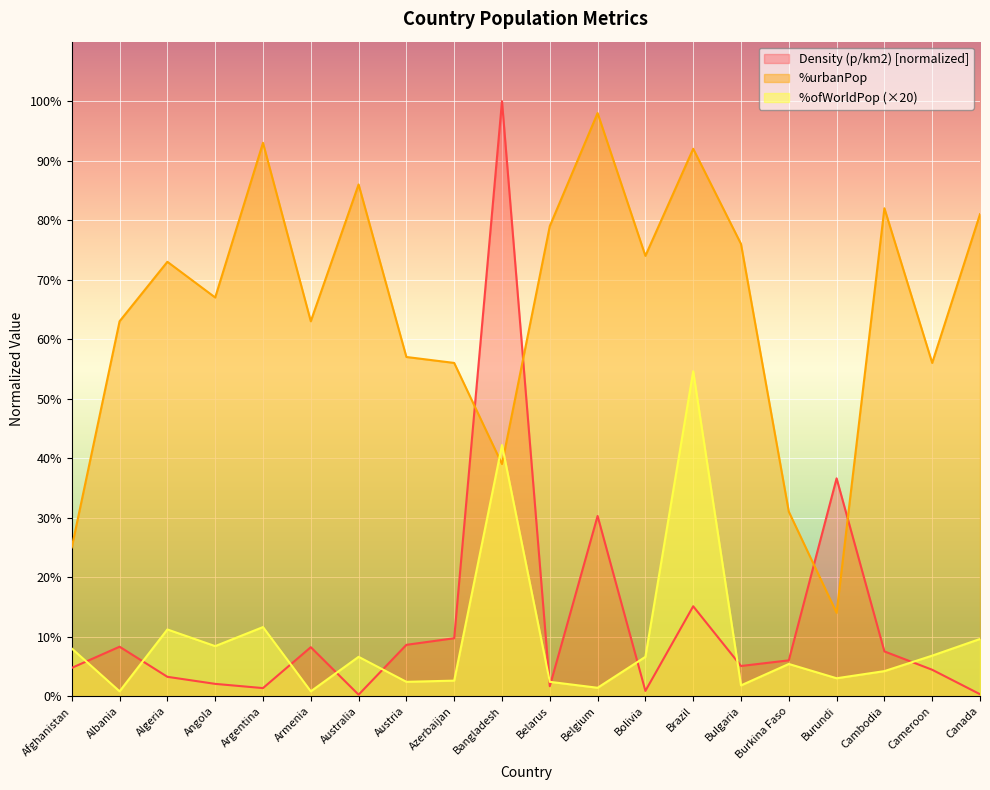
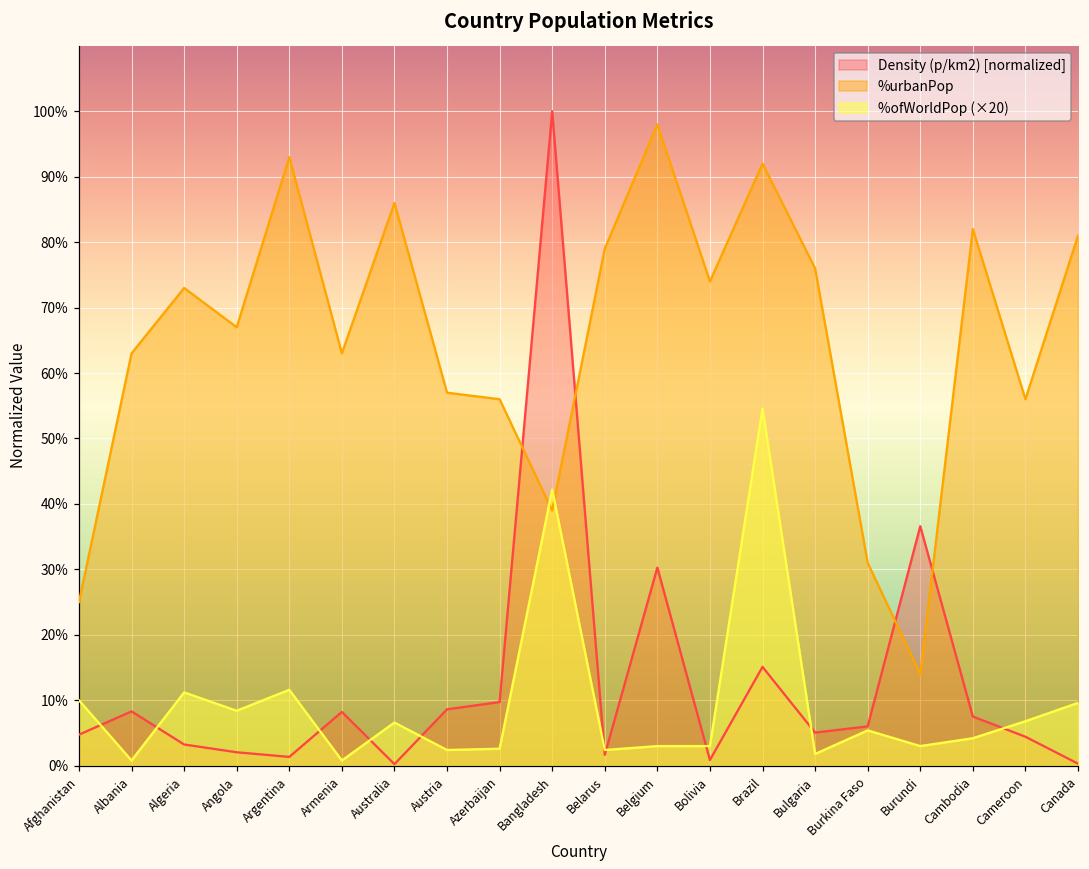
  {
    "Density (p/km2) [normalized]": {
      "Afghanistan": "5%",
      "Albania": "8%",
      "Algeria": "3%",
      "Angola": "2%",
      "Argentina": "1%",
      "Armenia": "8%",
      "Australia": "0%",
      "Austria": "9%",
      "Azerbaijan": "10%",
      "Bangladesh": "100%",
      "Belarus": "2%",
      "Belgium": "30%",
      "Bolivia": "1%",
      "Brazil": "15%",
      "Bulgaria": "5%",
      "Burkina Faso": "6%",
      "Burundi": "37%",
      "Cambodia": "8%",
      "Cameroon": "4%",
      "Canada": "0%"
    },
    "%urbanPop": {
      "Afghanistan": "25%",
      "Albania": "63%",
      "Algeria": "73%",
      "Angola": "67%",
      "Argentina": "93%",
      "Armenia": "63%",
      "Australia": "86%",
      "Austria": "57%",
      "Azerbaijan": "56%",
      "Bangladesh": "39%",
      "Belarus": "79%",
      "Belgium": "98%",
      "Bolivia": "74%",
      "Brazil": "92%",
      "Bulgaria": "76%",
      "Burkina Faso": "31%",
      "Burundi": "14%",
      "Cambodia": "82%",
      "Cameroon": "56%",
      "Canada": "81%"
    },
    "%ofWorldPop (×20)": {
-     "Afghanistan": "8%",
+     "Afghanistan": "10%",
      "Albania": "1%",
      "Algeria": "11%",
      "Angola": "8%",
      "Argentina": "12%",
      "Armenia": "1%",
      "Australia": "7%",
      "Austria": "2%",
      "Azerbaijan": "3%",
      "Bangladesh": "42%",
      "Belarus": "2%",
-     "Belgium": "1%",
-     "Bolivia": "7%",
+     "Belgium": "3%",
+     "Bolivia": "3%",
      "Brazil": "55%",
      "Bulgaria": "2%",
      "Burkina Faso": "5%",
      "Burundi": "3%",
      "Cambodia": "4%",
      "Cameroon": "7%",
      "Canada": "10%"
    }
  }
